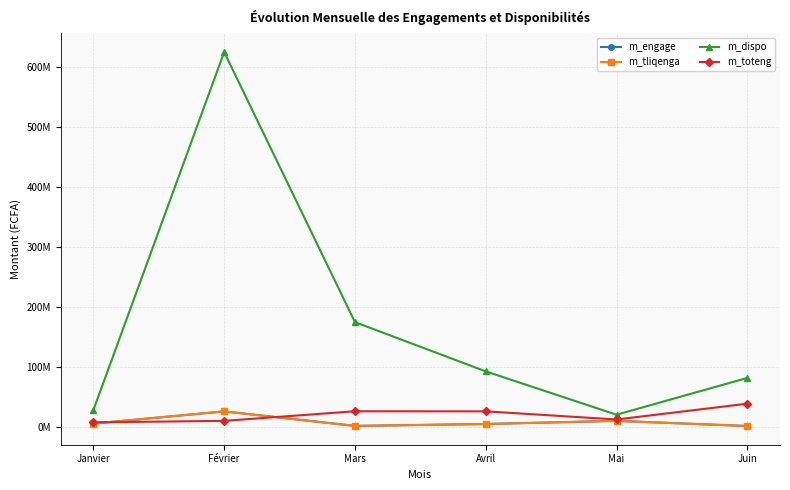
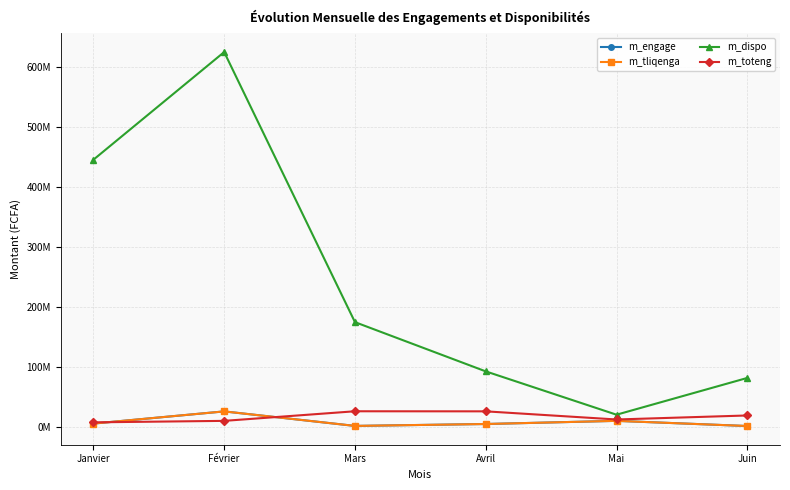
  {
    "m_tliqenga": {
      "Février": 30000000,
      "Mars": 0,
      "Avril": 0,
      "Juin": 0
    },
    "m_dispo": {
-     "Janvier": 30000000,
+     "Janvier": 450000000,
      "Février": 620000000,
      "Mars": 170000000,
      "Avril": 90000000,
      "Mai": 20000000,
      "Juin": 80000000
    },
    "m_toteng": {
      "Février": 10000000,
      "Mars": 30000000,
      "Avril": 30000000,
-     "Juin": 40000000
+     "Juin": 20000000
    }
  }
